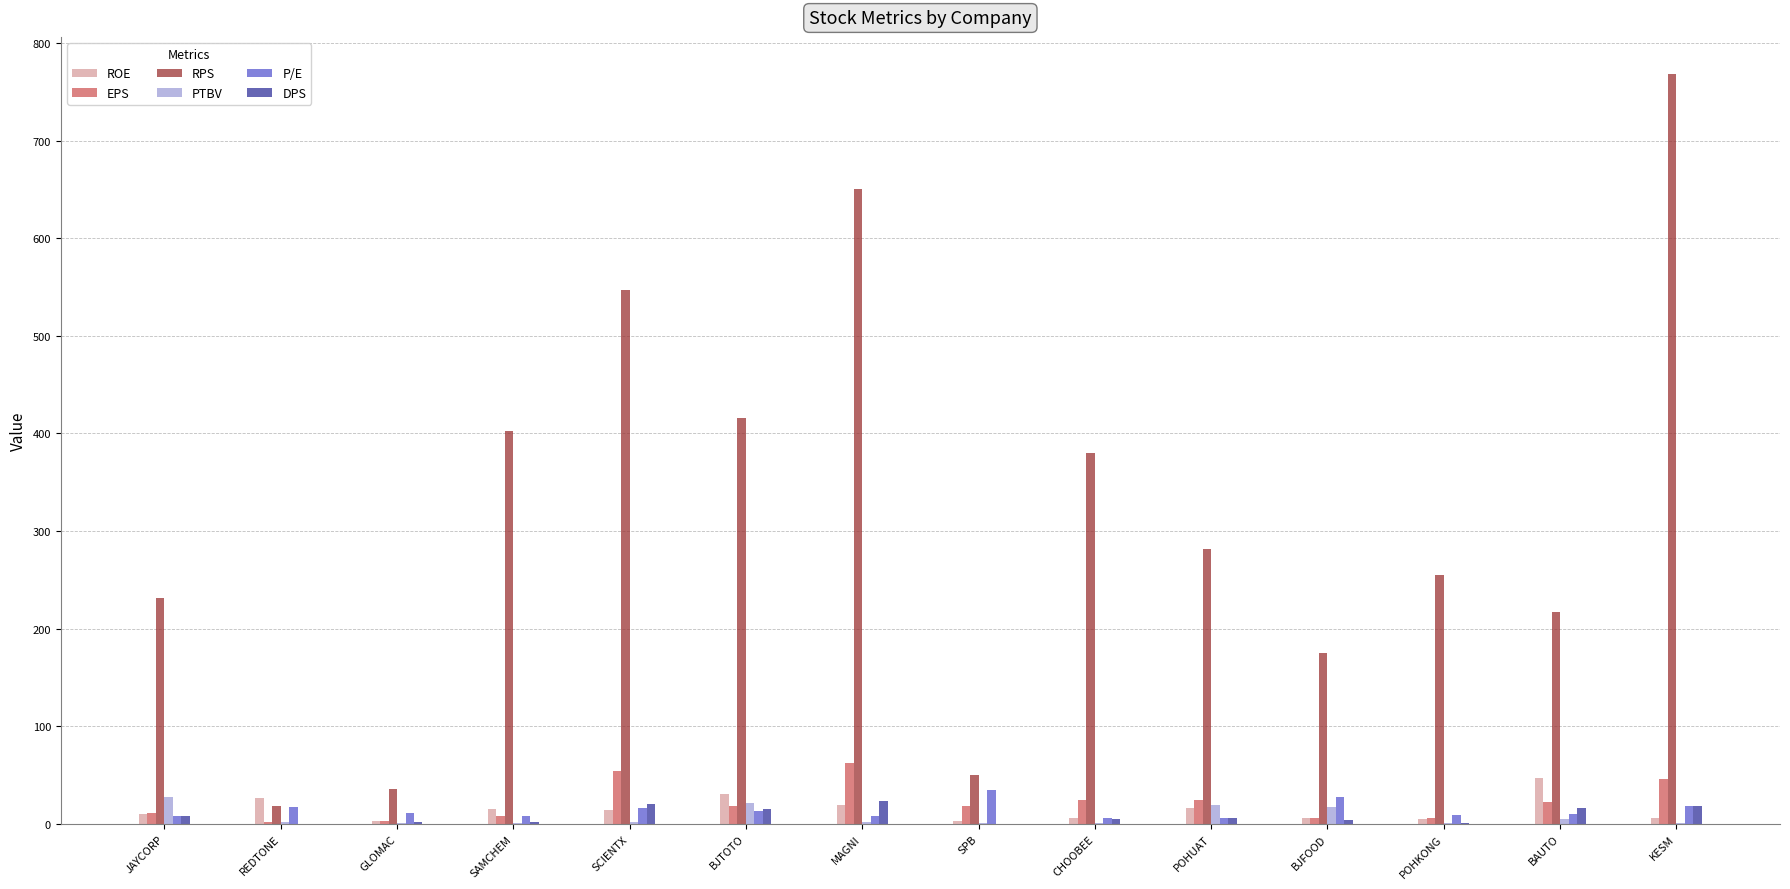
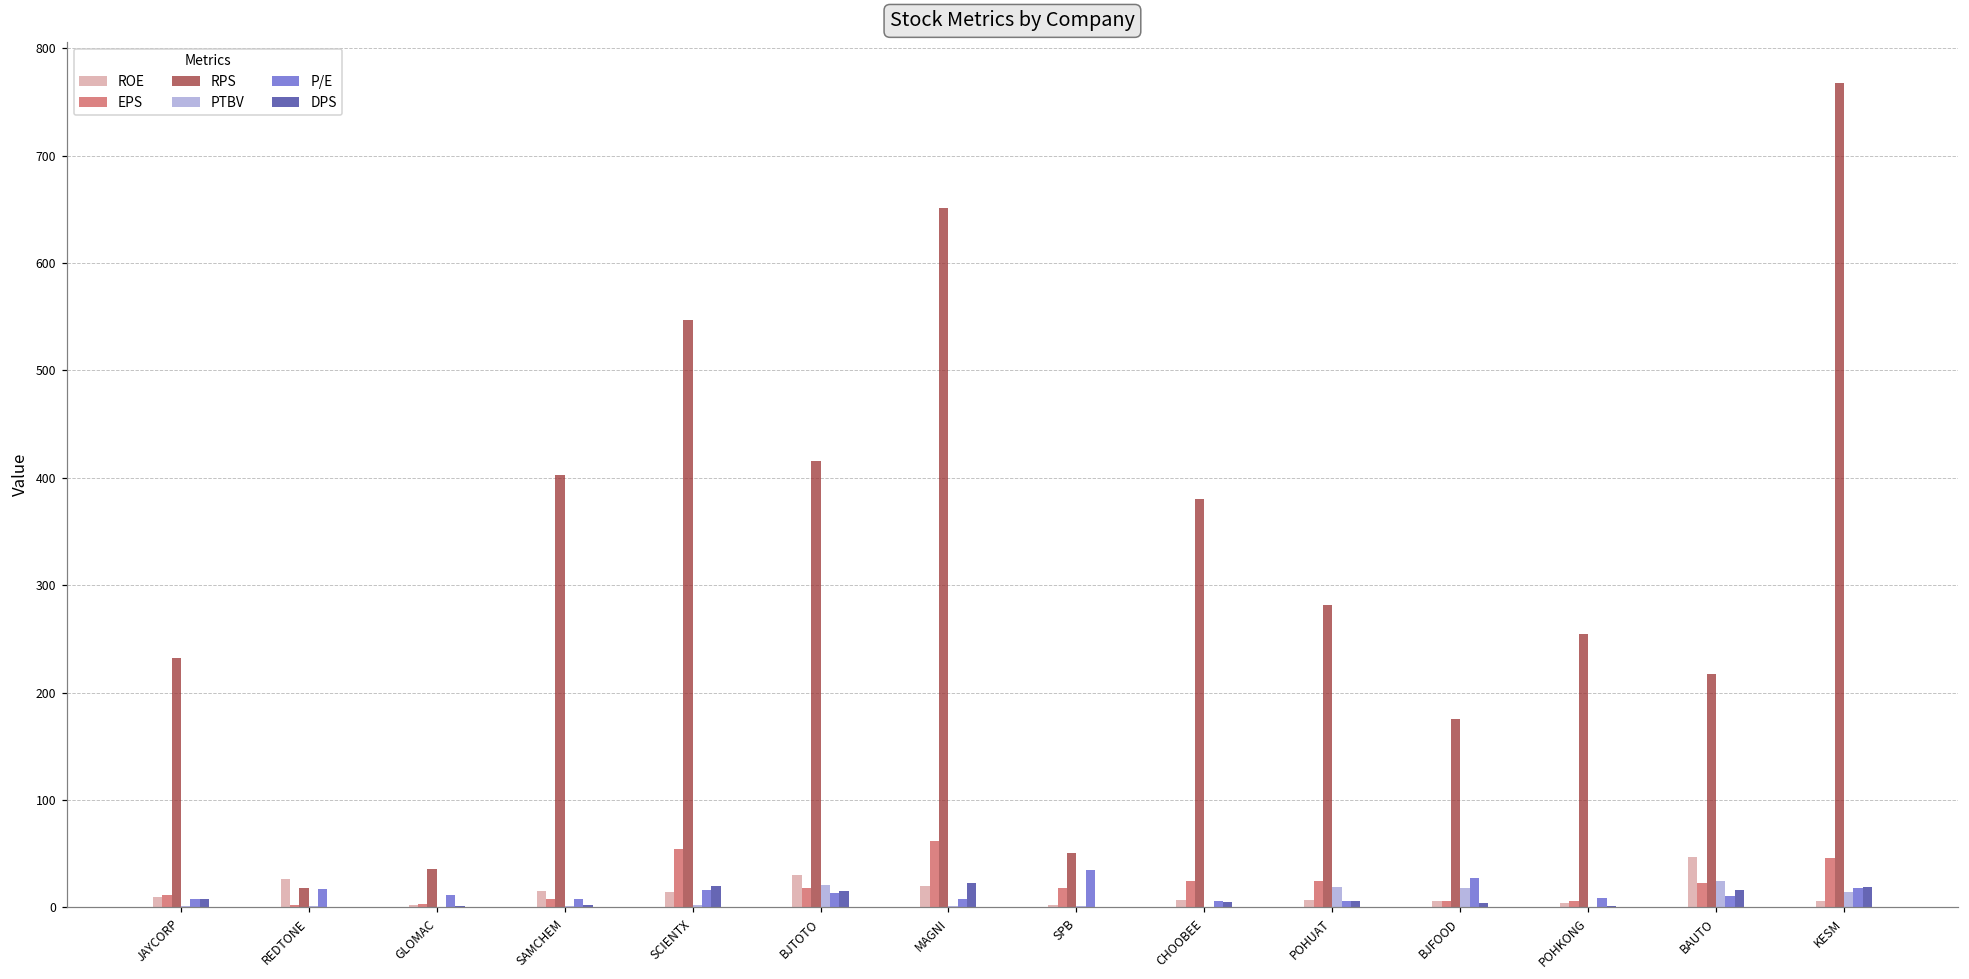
  {
    "ROE": {
      "JAYCORP": 10,
      "REDTONE": 30,
      "SAMCHEM": 10,
      "SCIENTX": 10,
      "BJTOTO": 30,
      "MAGNI": 20,
      "CHOOBEE": 10,
-     "POHUAT": 20,
+     "POHUAT": 10,
      "BJFOOD": 10,
      "POHKONG": 0,
      "BAUTO": 50,
      "KESM": 10
    },
    "PTBV": {
-     "JAYCORP": 30,
+     "JAYCORP": 0,
      "BJTOTO": 20,
      "POHUAT": 20,
      "BJFOOD": 20,
-     "BAUTO": 0,
-     "KESM": 0
+     "BAUTO": 20,
+     "KESM": 10
    }
  }
